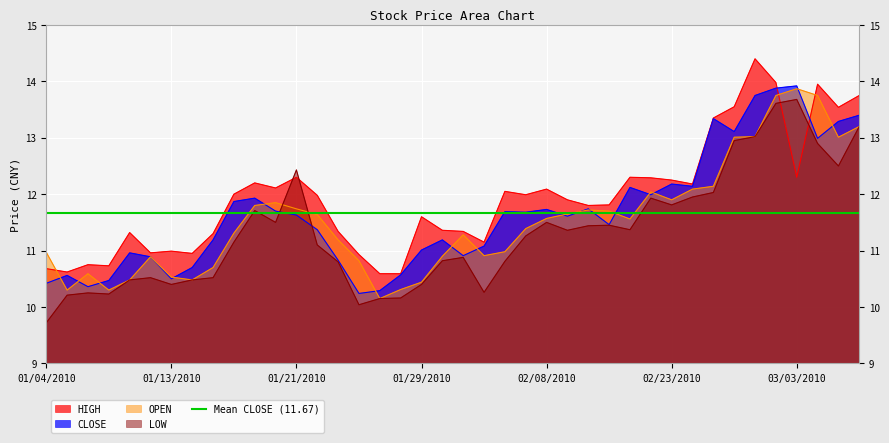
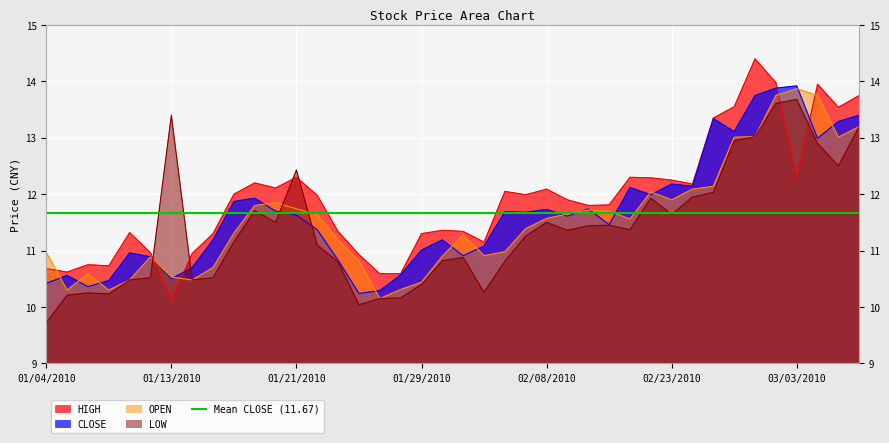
  {
    "HIGH": {
      "01/04/2010": 10.7,
-     "01/13/2010": 11.0,
+     "01/13/2010": 10.1,
      "01/21/2010": 12.3,
-     "01/29/2010": 11.6,
+     "01/29/2010": 11.3,
      "02/08/2010": 12.1,
      "02/23/2010": 12.3,
      "03/03/2010": 12.3
    },
    "CLOSE": {
      "01/04/2010": 10.4,
      "01/21/2010": 11.6,
      "01/29/2010": 11.0,
      "02/08/2010": 11.7,
      "02/23/2010": 12.2,
      "03/03/2010": 13.9
    },
    "OPEN": {
      "01/04/2010": 11.0,
      "01/21/2010": 11.7,
      "02/08/2010": 11.6,
      "02/23/2010": 11.9,
      "03/03/2010": 13.9
    },
    "LOW": {
      "01/04/2010": 9.7,
-     "01/13/2010": 10.4,
+     "01/13/2010": 13.4,
      "01/21/2010": 12.4,
      "02/08/2010": 11.5,
-     "02/23/2010": 11.8,
+     "02/23/2010": 11.6,
      "03/03/2010": 13.7
    }
  }
